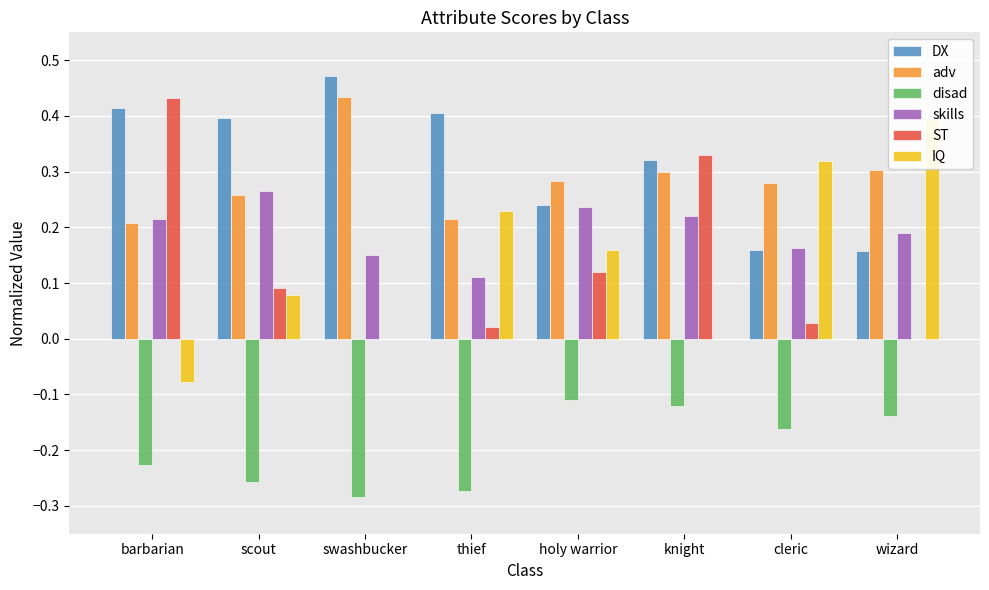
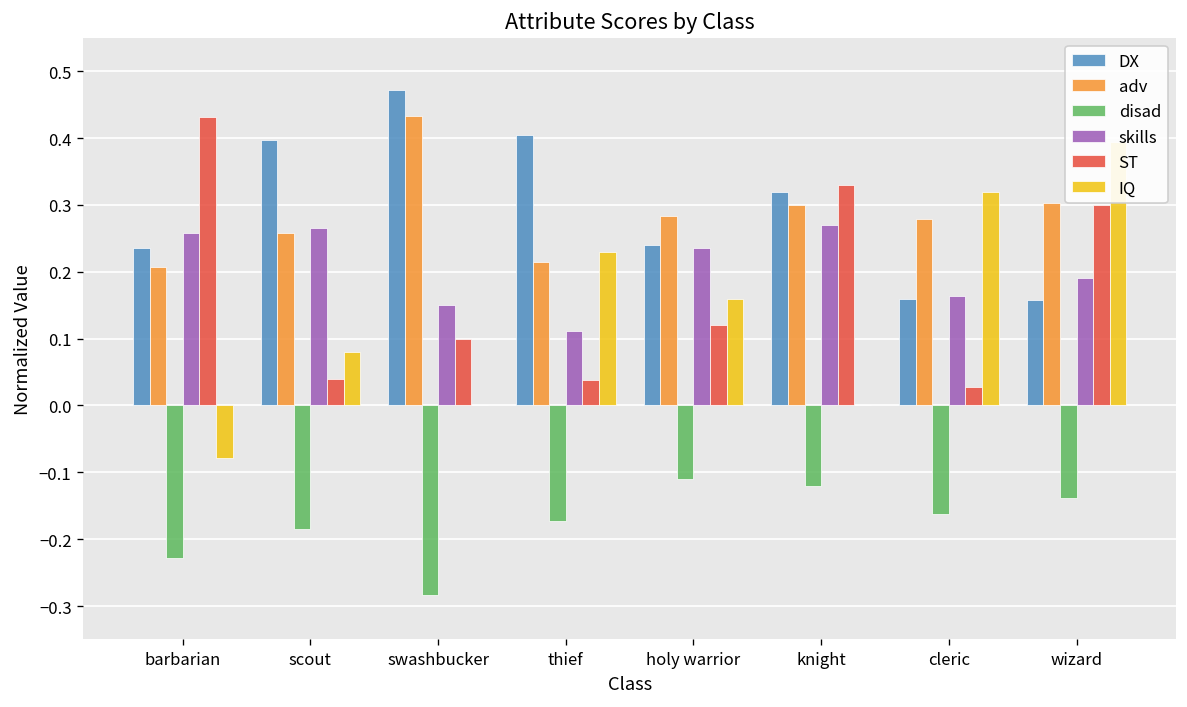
  {
    "DX": {
-     "barbarian": 0.41,
+     "barbarian": 0.24,
      "scout": 0.40,
      "swashbucker": 0.47,
      "thief": 0.40,
      "holy warrior": 0.24,
      "knight": 0.32,
      "cleric": 0.16,
      "wizard": 0.16
    },
    "disad": {
      "barbarian": -0.23,
-     "scout": -0.26,
+     "scout": -0.18,
      "swashbucker": -0.28,
-     "thief": -0.27,
+     "thief": -0.17,
      "holy warrior": -0.11,
      "knight": -0.12,
      "cleric": -0.16,
      "wizard": -0.14
    },
    "skills": {
-     "barbarian": 0.22,
+     "barbarian": 0.26,
      "scout": 0.27,
      "swashbucker": 0.15,
      "thief": 0.11,
      "holy warrior": 0.24,
-     "knight": 0.22,
+     "knight": 0.27,
      "cleric": 0.16,
      "wizard": 0.19
    },
    "ST": {
      "barbarian": 0.43,
-     "scout": 0.09,
-     "swashbucker": 0.0,
-     "thief": 0.02,
+     "scout": 0.04,
+     "swashbucker": 0.1,
+     "thief": 0.04,
      "holy warrior": 0.12,
      "knight": 0.33,
      "cleric": 0.03,
-     "wizard": 0.0
+     "wizard": 0.3
    }
  }
